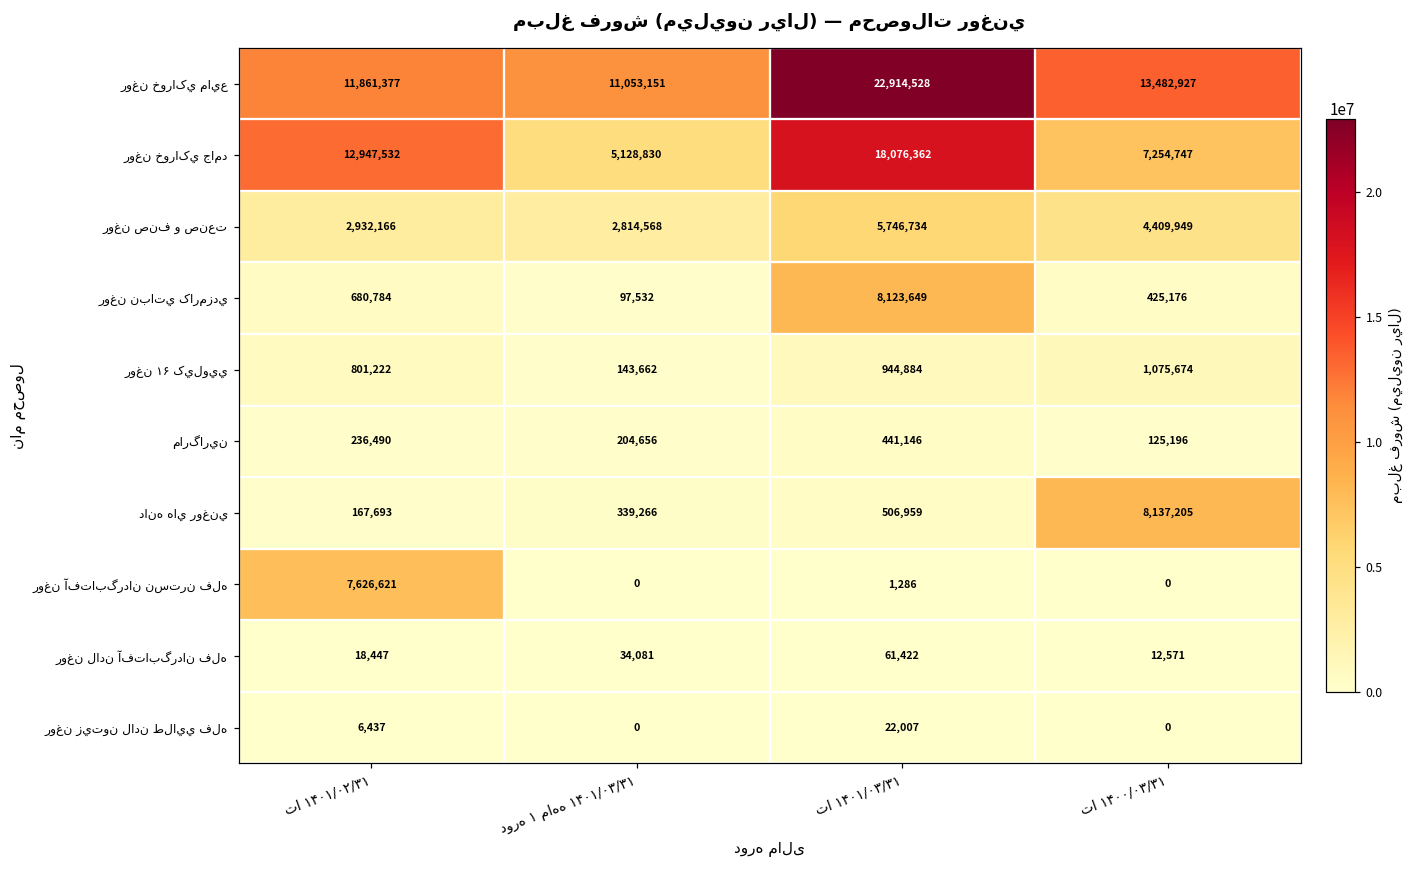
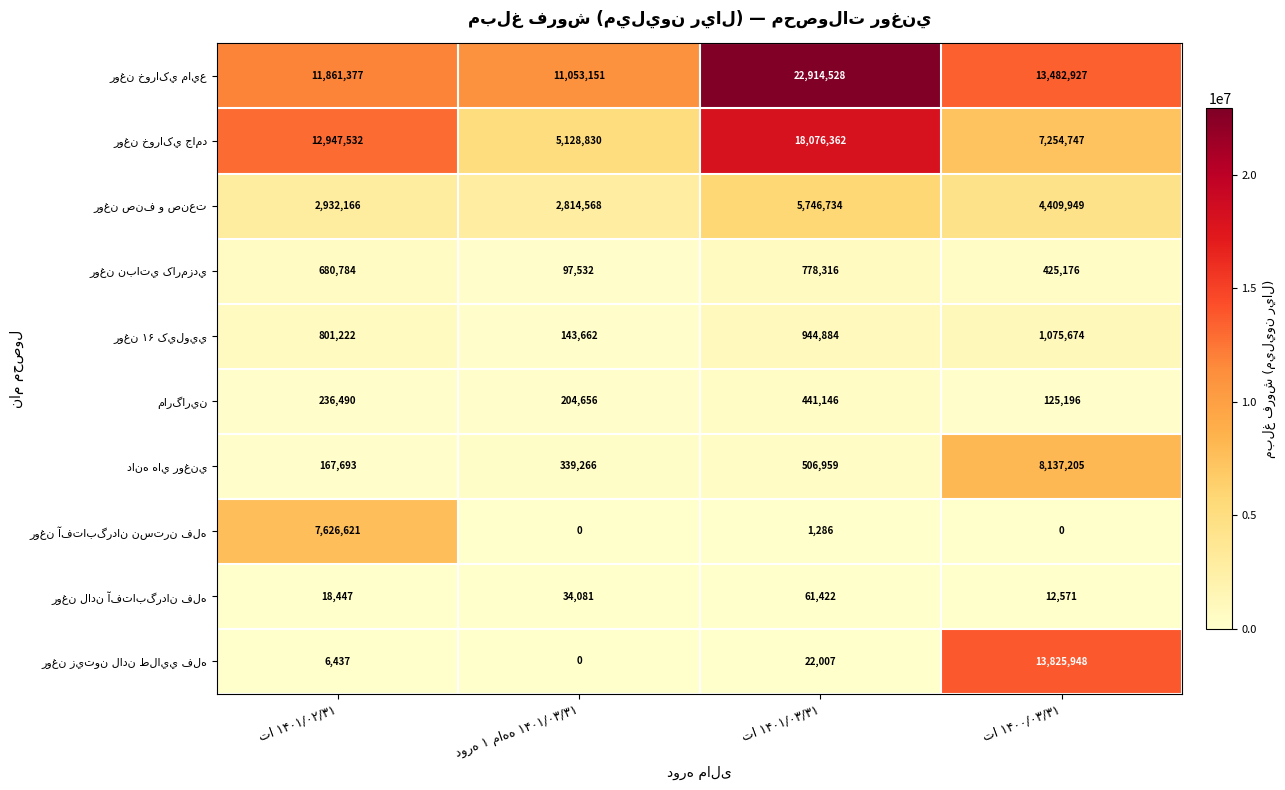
  {
    "روغن خوراکي مايع": {
      "تا ۱۴۰۱/۰۲/۳۱": "11,861,377",
      "دوره ۱ ماهه ۱۴۰۱/۰۳/۳۱": "11,053,151",
      "تا ۱۴۰۱/۰۳/۳۱": "22,914,528",
      "تا ۱۴۰۰/۰۳/۳۱": "13,482,927"
    },
    "روغن خوراکي جامد": {
      "تا ۱۴۰۱/۰۲/۳۱": "12,947,532",
      "دوره ۱ ماهه ۱۴۰۱/۰۳/۳۱": "5,128,830",
      "تا ۱۴۰۱/۰۳/۳۱": "18,076,362",
      "تا ۱۴۰۰/۰۳/۳۱": "7,254,747"
    },
    "روغن صنف و صنعت": {
      "تا ۱۴۰۱/۰۲/۳۱": "2,932,166",
      "دوره ۱ ماهه ۱۴۰۱/۰۳/۳۱": "2,814,568",
      "تا ۱۴۰۱/۰۳/۳۱": "5,746,734",
      "تا ۱۴۰۰/۰۳/۳۱": "4,409,949"
    },
    "روغن نباتي کارمزدي": {
      "تا ۱۴۰۱/۰۲/۳۱": "680,784",
      "دوره ۱ ماهه ۱۴۰۱/۰۳/۳۱": "97,532",
-     "تا ۱۴۰۱/۰۳/۳۱": "8,123,649",
+     "تا ۱۴۰۱/۰۳/۳۱": "778,316",
      "تا ۱۴۰۰/۰۳/۳۱": "425,176"
    },
    "روغن ۱۶ کيلويي": {
      "تا ۱۴۰۱/۰۲/۳۱": "801,222",
      "دوره ۱ ماهه ۱۴۰۱/۰۳/۳۱": "143,662",
      "تا ۱۴۰۱/۰۳/۳۱": "944,884",
      "تا ۱۴۰۰/۰۳/۳۱": "1,075,674"
    },
    "مارگارين": {
      "تا ۱۴۰۱/۰۲/۳۱": "236,490",
      "دوره ۱ ماهه ۱۴۰۱/۰۳/۳۱": "204,656",
      "تا ۱۴۰۱/۰۳/۳۱": "441,146",
      "تا ۱۴۰۰/۰۳/۳۱": "125,196"
    },
    "دانه هاي روغني": {
      "تا ۱۴۰۱/۰۲/۳۱": "167,693",
      "دوره ۱ ماهه ۱۴۰۱/۰۳/۳۱": "339,266",
      "تا ۱۴۰۱/۰۳/۳۱": "506,959",
      "تا ۱۴۰۰/۰۳/۳۱": "8,137,205"
    },
    "روغن آفتابگردان نسترن فله": {
      "تا ۱۴۰۱/۰۲/۳۱": "7,626,621",
      "دوره ۱ ماهه ۱۴۰۱/۰۳/۳۱": "0",
      "تا ۱۴۰۱/۰۳/۳۱": "1,286",
      "تا ۱۴۰۰/۰۳/۳۱": "0"
    },
    "روغن لادن آفتابگردان فله": {
      "تا ۱۴۰۱/۰۲/۳۱": "18,447",
      "دوره ۱ ماهه ۱۴۰۱/۰۳/۳۱": "34,081",
      "تا ۱۴۰۱/۰۳/۳۱": "61,422",
      "تا ۱۴۰۰/۰۳/۳۱": "12,571"
    },
    "روغن زيتون لادن طلايي فله": {
      "تا ۱۴۰۱/۰۲/۳۱": "6,437",
      "دوره ۱ ماهه ۱۴۰۱/۰۳/۳۱": "0",
      "تا ۱۴۰۱/۰۳/۳۱": "22,007",
-     "تا ۱۴۰۰/۰۳/۳۱": "0"
+     "تا ۱۴۰۰/۰۳/۳۱": "13,825,948"
    }
  }
